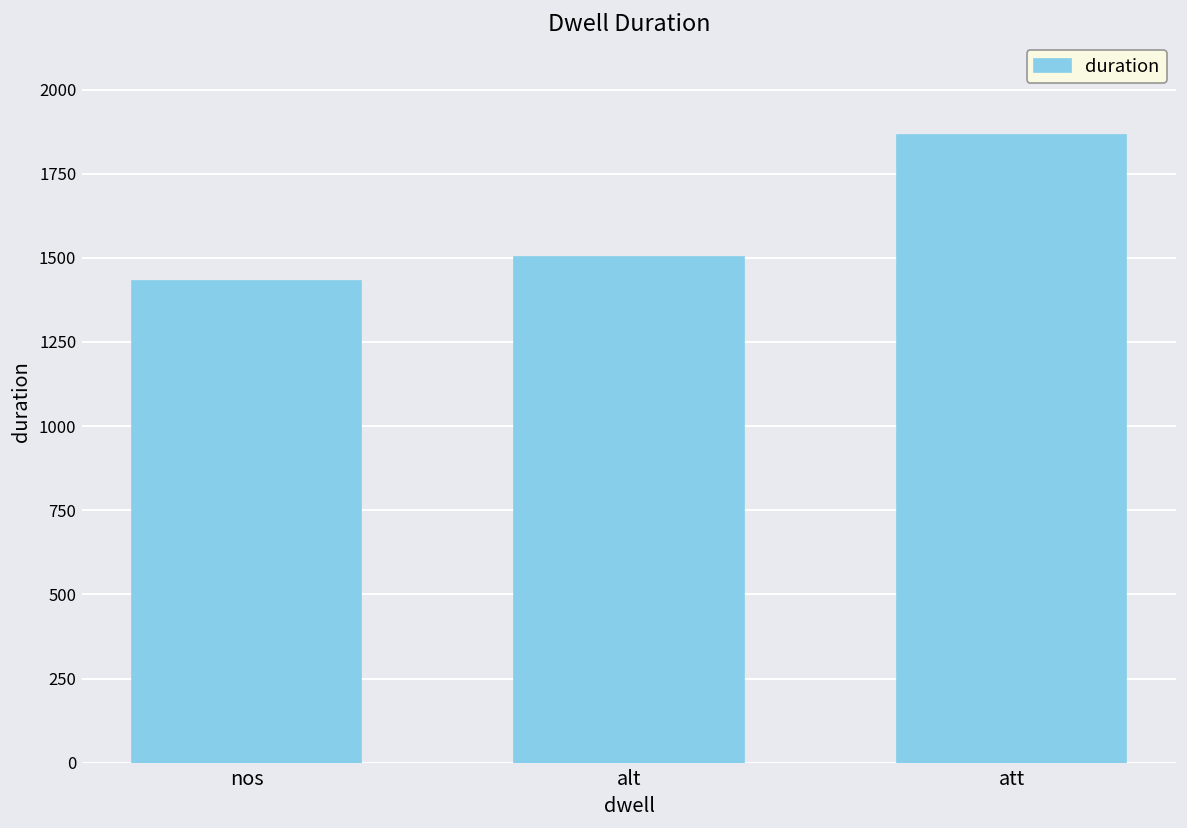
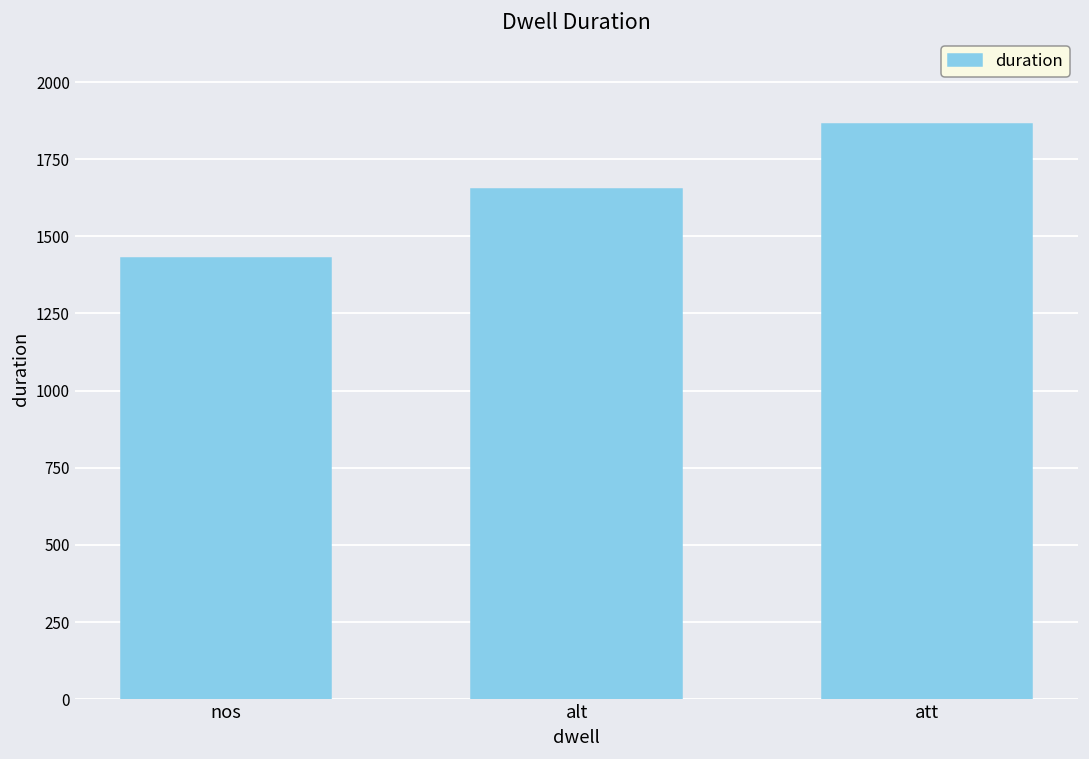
  {
    "nos": 1430,
-   "alt": 1500,
+   "alt": 1650,
    "att": 1860
  }
